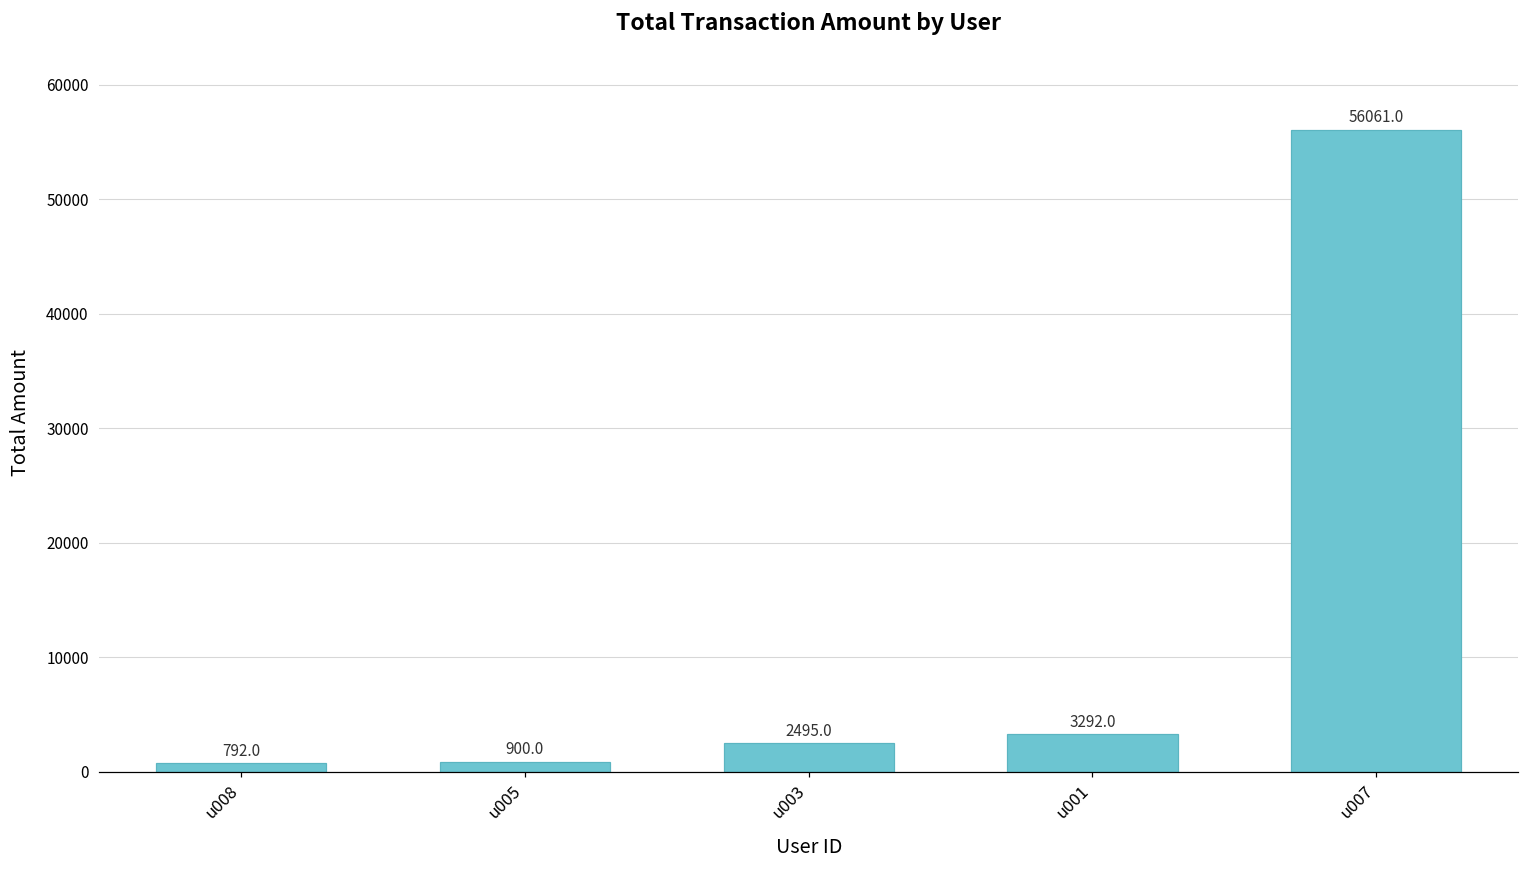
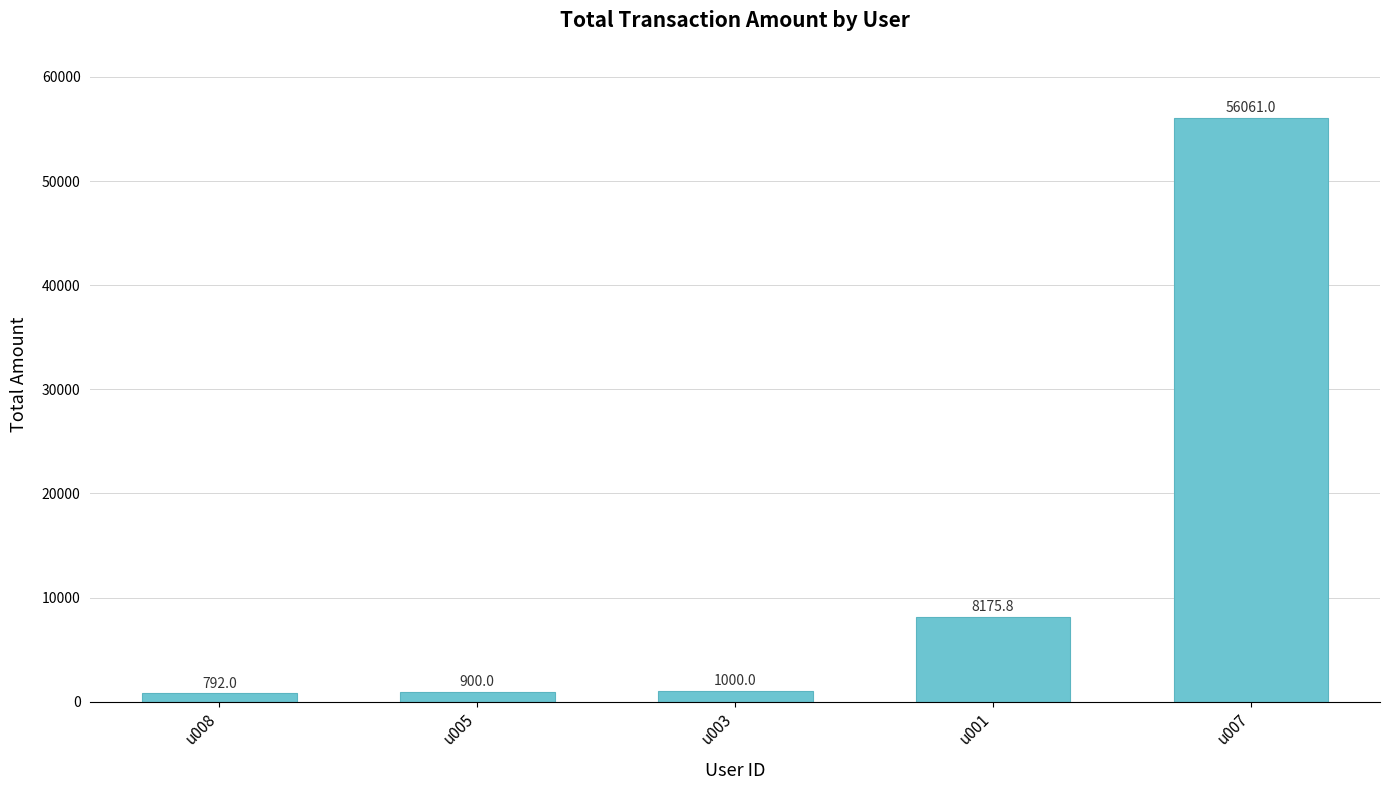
  {
    "u008": 792.0,
    "u005": 900.0,
-   "u003": 2495.0,
-   "u001": 3292.0,
+   "u003": 1000.0,
+   "u001": 8175.8,
    "u007": 56061.0
  }
